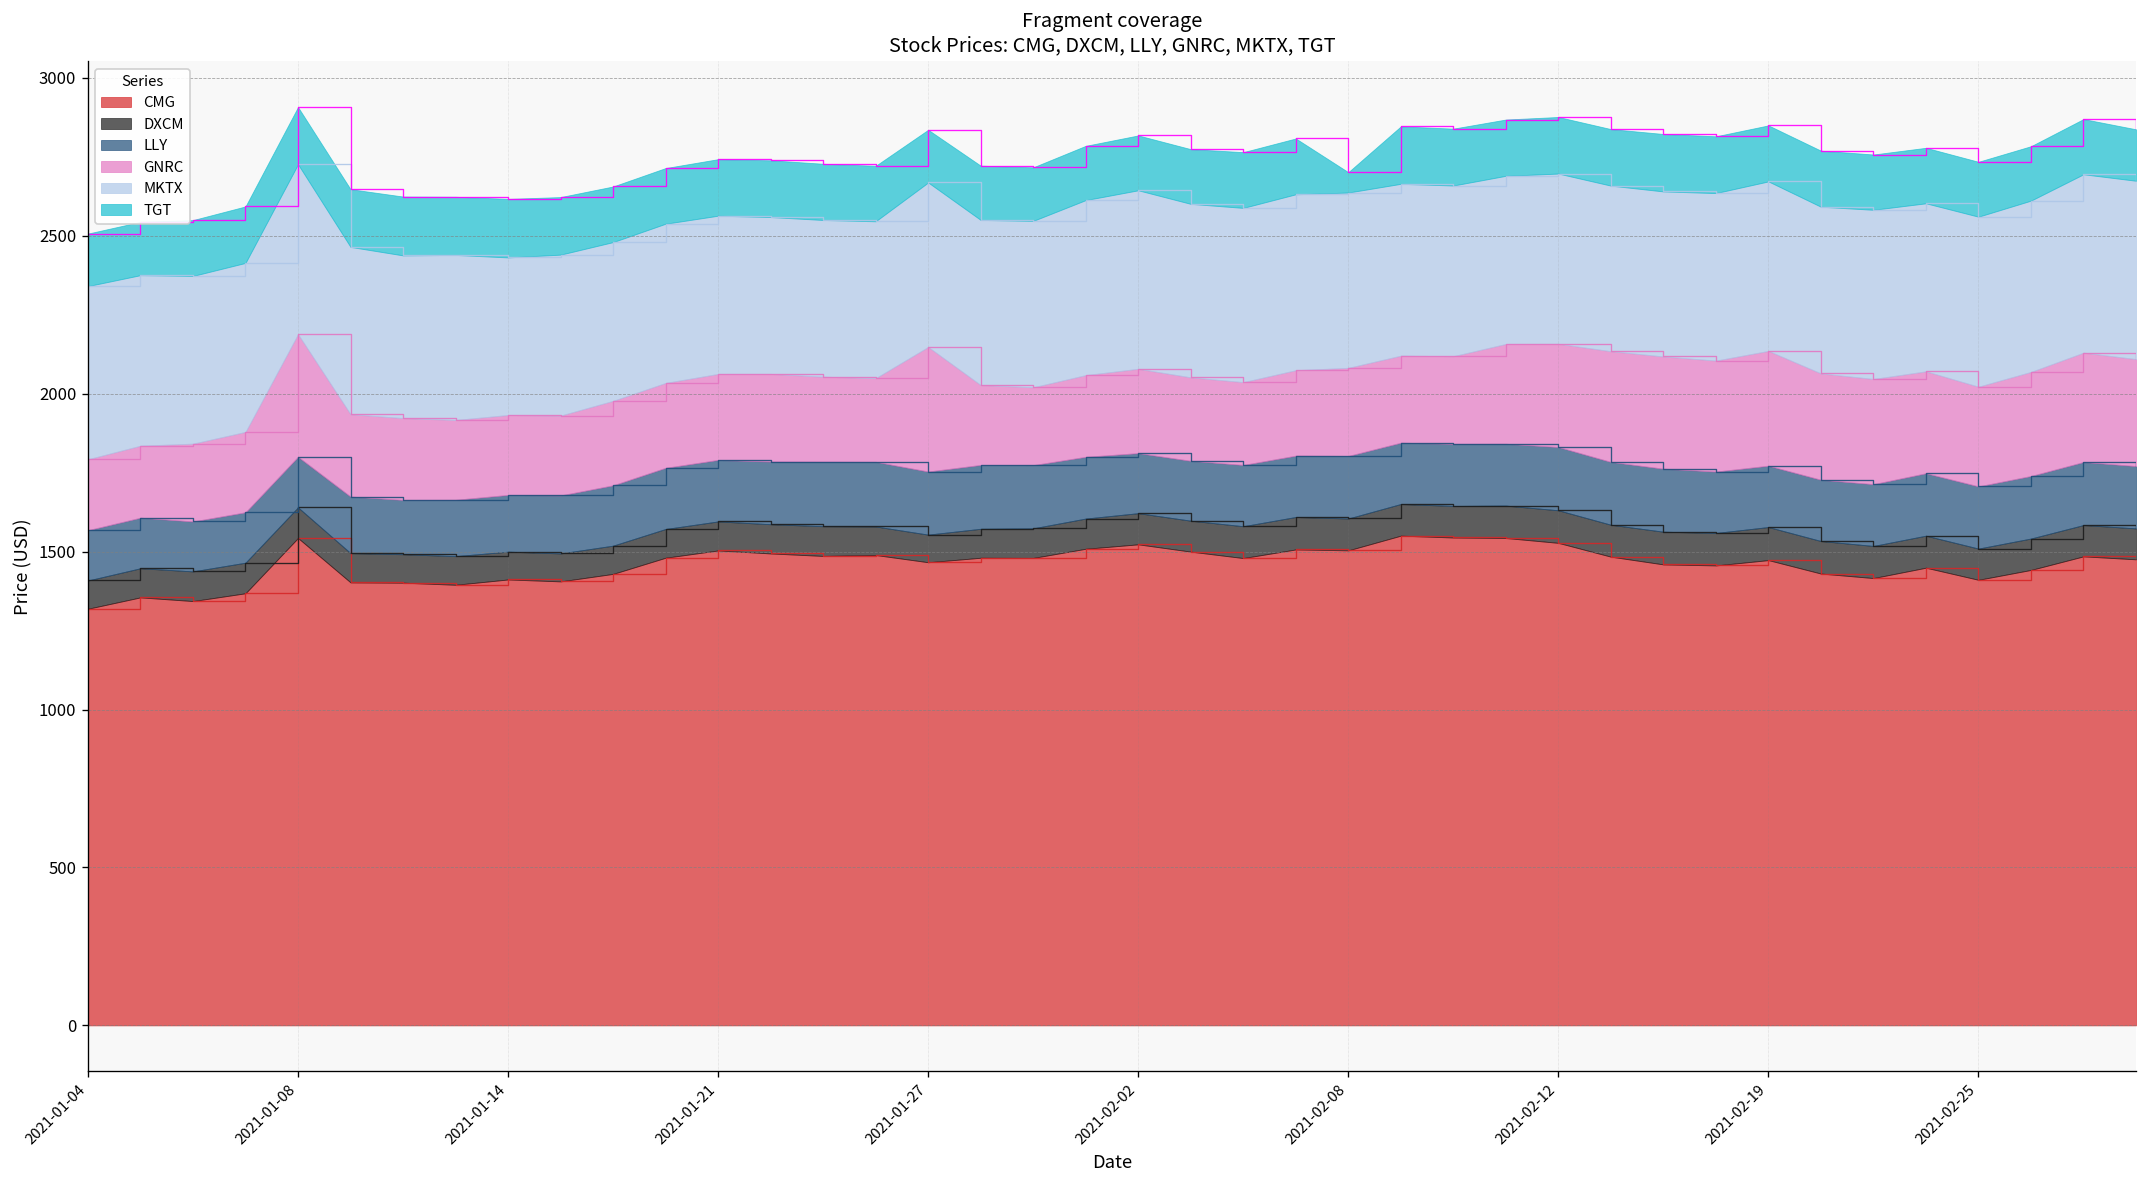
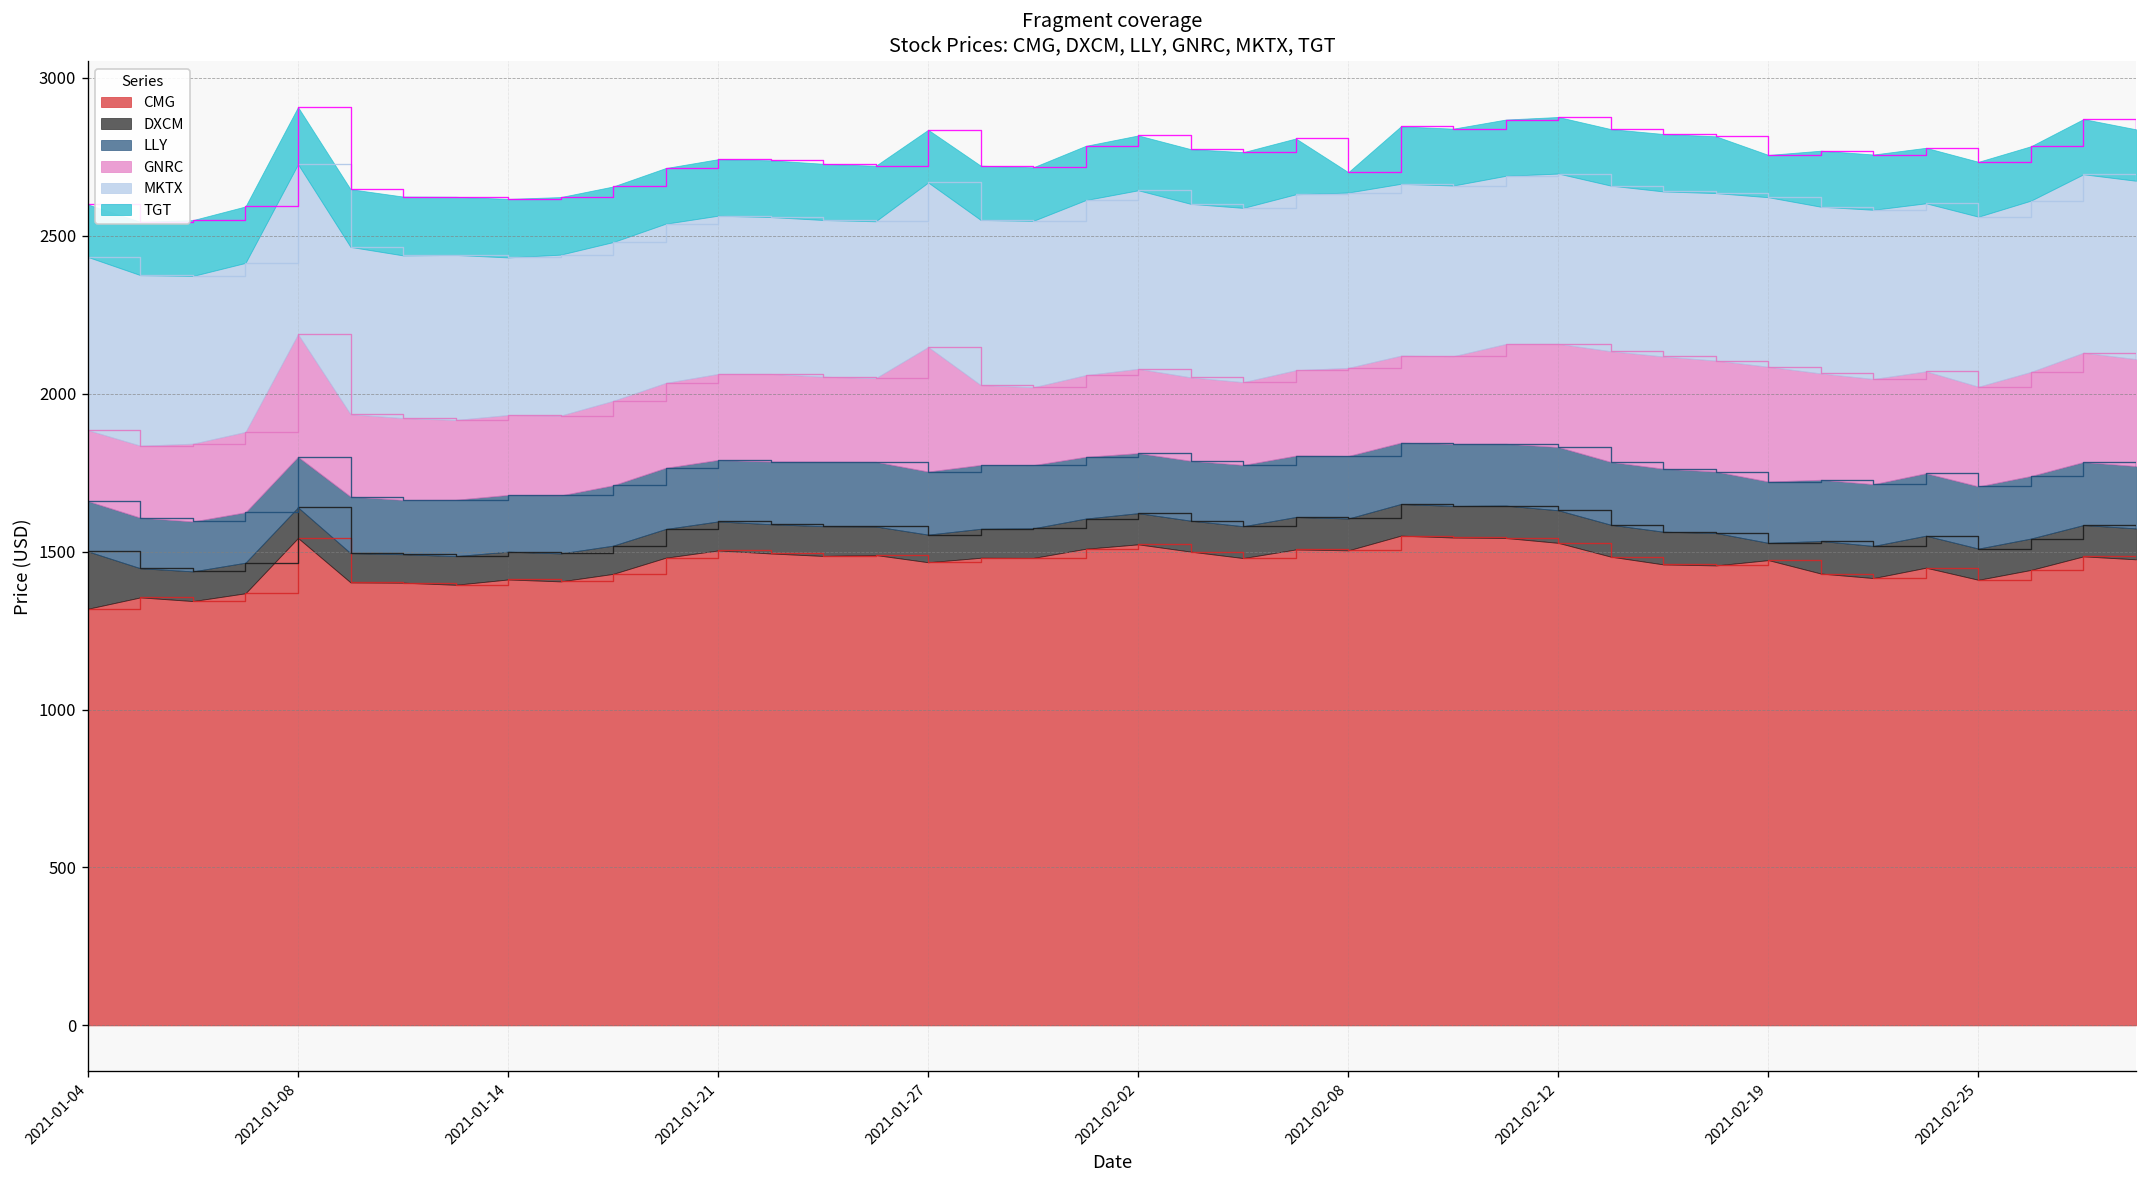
  {
    "CMG": {
      "2021-01-04": 1320,
      "2021-01-08": 1540,
      "2021-01-14": 1410,
      "2021-01-21": 1500,
      "2021-01-27": 1470,
      "2021-02-02": 1520,
      "2021-02-08": 1500,
      "2021-02-12": 1530,
      "2021-02-19": 1470,
      "2021-02-25": 1410
    },
    "DXCM": {
-     "2021-01-04": 90,
+     "2021-01-04": 180,
      "2021-01-08": 100,
      "2021-01-14": 90,
      "2021-01-21": 90,
      "2021-01-27": 90,
      "2021-02-02": 100,
      "2021-02-08": 100,
      "2021-02-12": 100,
-     "2021-02-19": 100,
+     "2021-02-19": 50,
      "2021-02-25": 100
    },
    "LLY": {
      "2021-01-04": 160,
      "2021-01-08": 160,
      "2021-01-14": 180,
      "2021-01-21": 190,
      "2021-01-27": 200,
      "2021-02-02": 190,
      "2021-02-08": 200,
      "2021-02-12": 200,
      "2021-02-19": 190,
      "2021-02-25": 200
    },
    "GNRC": {
      "2021-01-04": 220,
      "2021-01-08": 390,
      "2021-01-14": 250,
      "2021-01-21": 270,
      "2021-01-27": 390,
      "2021-02-02": 270,
      "2021-02-08": 280,
      "2021-02-12": 330,
      "2021-02-19": 360,
      "2021-02-25": 320
    },
    "MKTX": {
      "2021-01-04": 550,
      "2021-01-08": 540,
      "2021-01-14": 500,
      "2021-01-21": 500,
      "2021-01-27": 520,
      "2021-02-02": 570,
      "2021-02-08": 560,
      "2021-02-12": 540,
      "2021-02-19": 540,
      "2021-02-25": 540
    },
    "TGT": {
      "2021-01-04": 170,
      "2021-01-08": 180,
      "2021-01-14": 190,
      "2021-01-21": 180,
      "2021-01-27": 170,
      "2021-02-02": 170,
      "2021-02-08": 60,
      "2021-02-12": 180,
-     "2021-02-19": 180,
+     "2021-02-19": 130,
      "2021-02-25": 170
    }
  }
